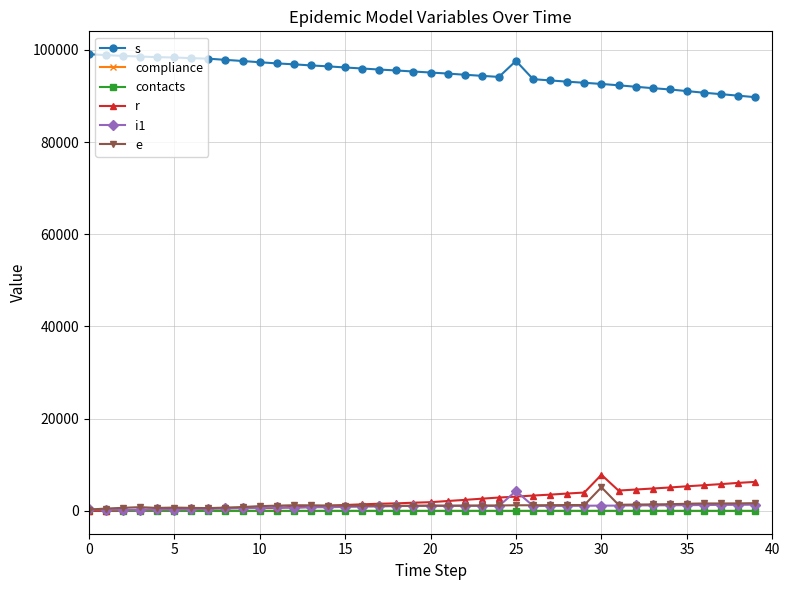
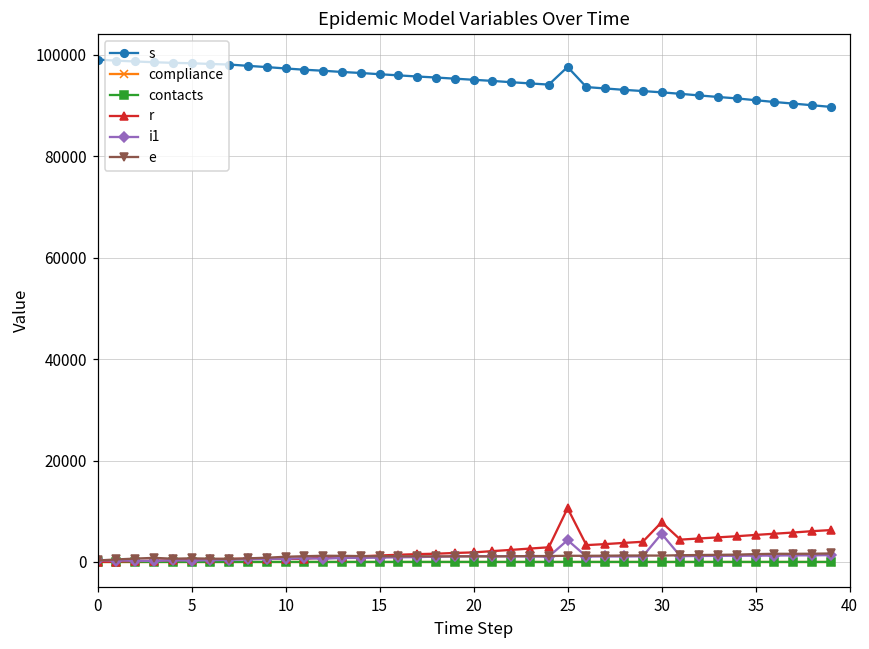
  {
    "s": {
      "0": 99000,
      "10": 97000,
      "15": 96000,
      "20": 95000,
      "25": 98000,
      "30": 93000,
      "35": 91000
    },
    "contacts": {
      "10": 0,
      "15": 0,
      "20": 0,
      "25": 0,
      "30": 0,
      "35": 0
    },
    "r": {
      "20": 2000,
-     "25": 3000,
+     "25": 11000,
      "30": 8000,
      "35": 5000
    },
    "i1": {
      "25": 4000,
-     "30": 1000
+     "30": 6000
    },
    "e": {
      "25": 1000,
-     "30": 5000
+     "30": 1000
    }
  }
